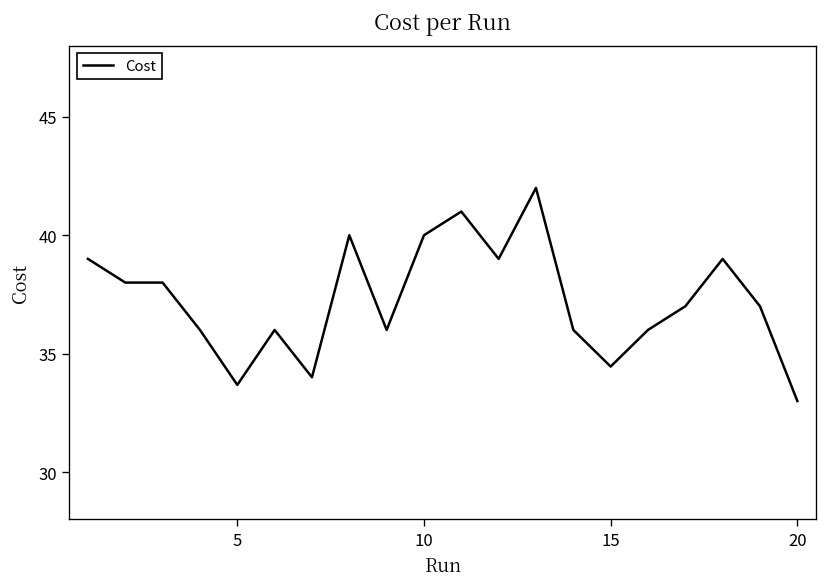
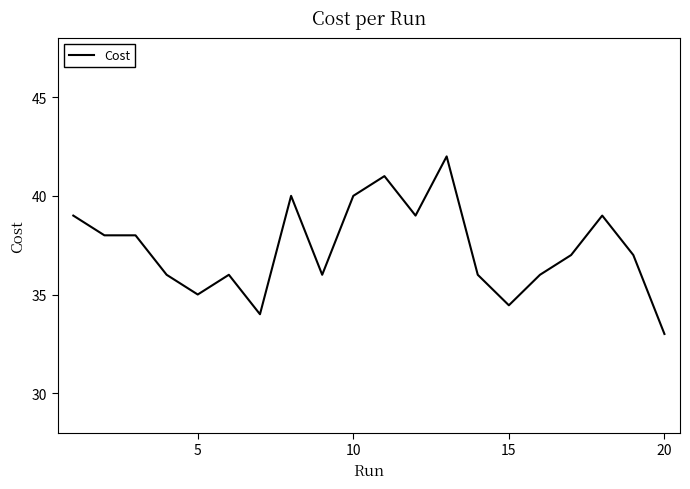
  {
-   "5": 33.7,
+   "5": 35.0,
    "10": 40.0,
    "15": 34.5,
    "20": 33.0
  }
